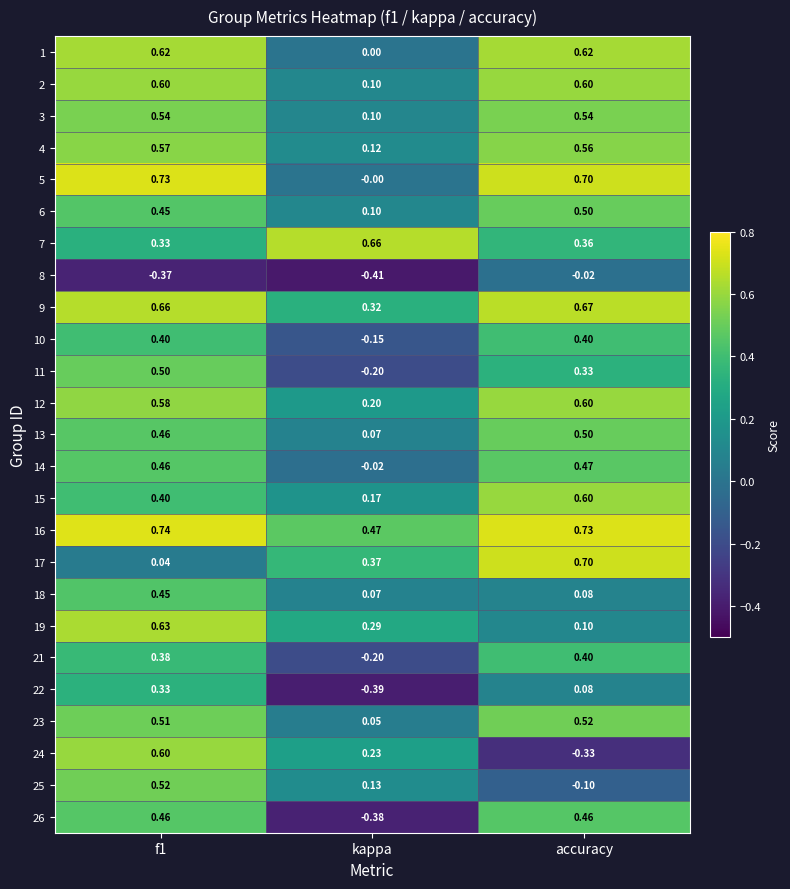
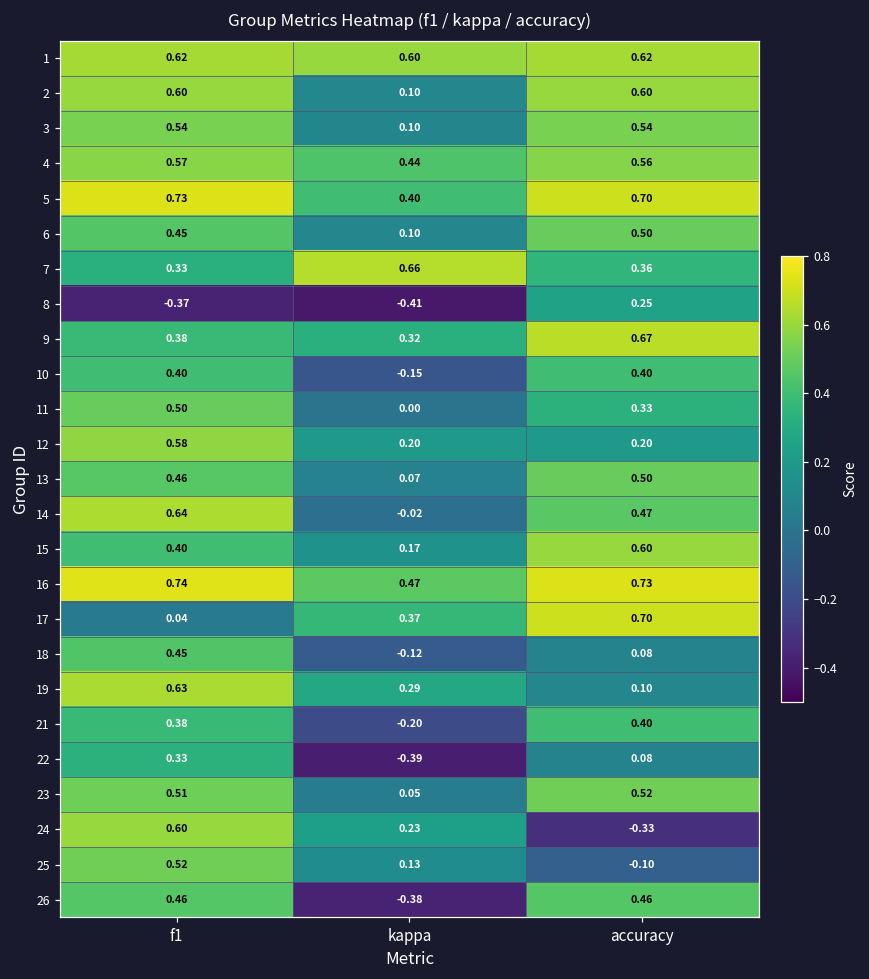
  {
    "1": {
      "f1": 0.62,
-     "kappa": 0.00,
+     "kappa": 0.60,
      "accuracy": 0.62
    },
    "2": {
      "f1": 0.60,
      "kappa": 0.10,
      "accuracy": 0.60
    },
    "3": {
      "f1": 0.54,
      "kappa": 0.10,
      "accuracy": 0.54
    },
    "4": {
      "f1": 0.57,
-     "kappa": 0.12,
+     "kappa": 0.44,
      "accuracy": 0.56
    },
    "5": {
      "f1": 0.73,
-     "kappa": -0.00,
+     "kappa": 0.40,
      "accuracy": 0.70
    },
    "6": {
      "f1": 0.45,
      "kappa": 0.10,
      "accuracy": 0.50
    },
    "7": {
      "f1": 0.33,
      "kappa": 0.66,
      "accuracy": 0.36
    },
    "8": {
      "f1": -0.37,
      "kappa": -0.41,
-     "accuracy": -0.02
+     "accuracy": 0.25
    },
    "9": {
-     "f1": 0.66,
+     "f1": 0.38,
      "kappa": 0.32,
      "accuracy": 0.67
    },
    "10": {
      "f1": 0.40,
      "kappa": -0.15,
      "accuracy": 0.40
    },
    "11": {
      "f1": 0.50,
-     "kappa": -0.20,
+     "kappa": 0.00,
      "accuracy": 0.33
    },
    "12": {
      "f1": 0.58,
      "kappa": 0.20,
-     "accuracy": 0.60
+     "accuracy": 0.20
    },
    "13": {
      "f1": 0.46,
      "kappa": 0.07,
      "accuracy": 0.50
    },
    "14": {
-     "f1": 0.46,
+     "f1": 0.64,
      "kappa": -0.02,
      "accuracy": 0.47
    },
    "15": {
      "f1": 0.40,
      "kappa": 0.17,
      "accuracy": 0.60
    },
    "16": {
      "f1": 0.74,
      "kappa": 0.47,
      "accuracy": 0.73
    },
    "17": {
      "f1": 0.04,
      "kappa": 0.37,
      "accuracy": 0.70
    },
    "18": {
      "f1": 0.45,
-     "kappa": 0.07,
+     "kappa": -0.12,
      "accuracy": 0.08
    },
    "19": {
      "f1": 0.63,
      "kappa": 0.29,
      "accuracy": 0.10
    },
    "21": {
      "f1": 0.38,
      "kappa": -0.20,
      "accuracy": 0.40
    },
    "22": {
      "f1": 0.33,
      "kappa": -0.39,
      "accuracy": 0.08
    },
    "23": {
      "f1": 0.51,
      "kappa": 0.05,
      "accuracy": 0.52
    },
    "24": {
      "f1": 0.60,
      "kappa": 0.23,
      "accuracy": -0.33
    },
    "25": {
      "f1": 0.52,
      "kappa": 0.13,
      "accuracy": -0.10
    },
    "26": {
      "f1": 0.46,
      "kappa": -0.38,
      "accuracy": 0.46
    }
  }
